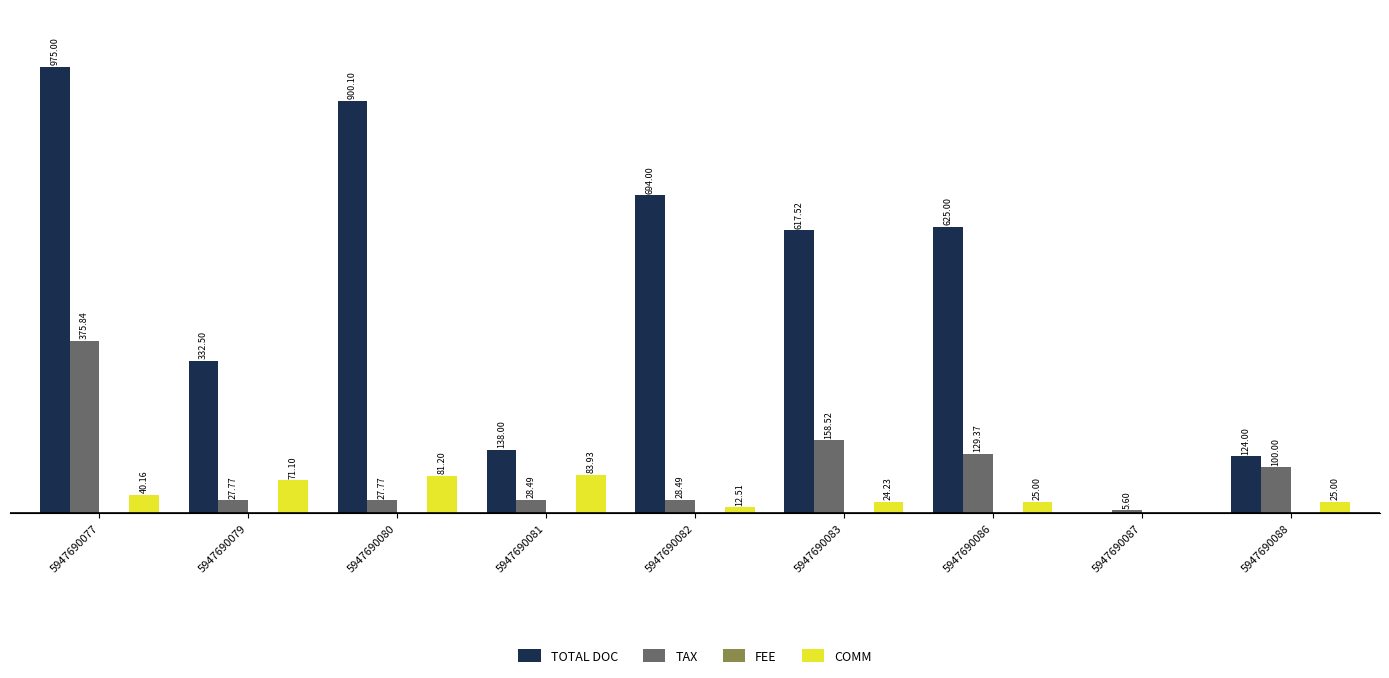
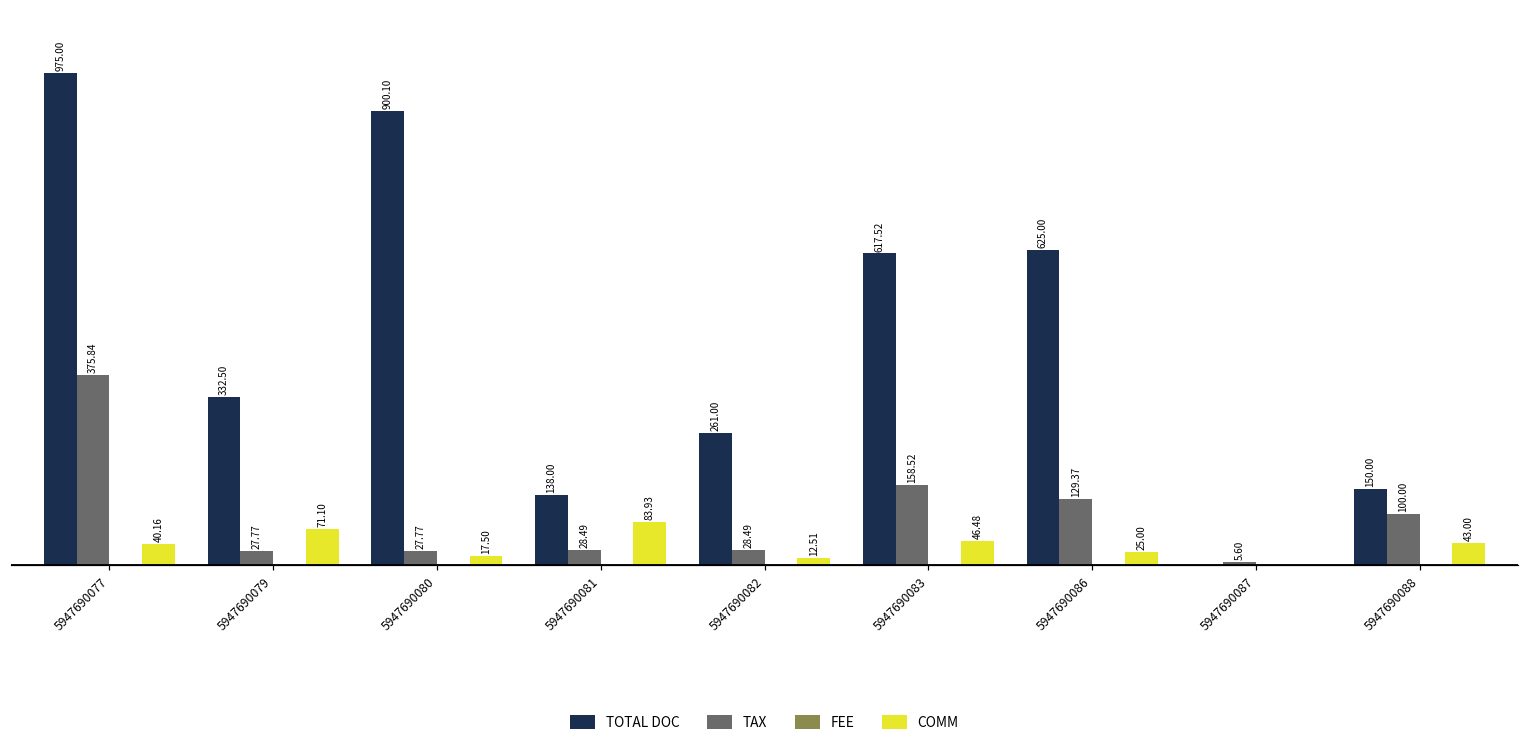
  {
    "TOTAL DOC": {
      "5947690077": 975.00,
      "5947690079": 332.50,
      "5947690080": 900.10,
      "5947690081": 138.00,
-     "5947690082": 694.00,
+     "5947690082": 261.00,
      "5947690083": 617.52,
      "5947690086": 625.00,
-     "5947690088": 124.00
+     "5947690088": 150.00
    },
    "COMM": {
      "5947690077": 40.16,
      "5947690079": 71.10,
-     "5947690080": 81.20,
+     "5947690080": 17.50,
      "5947690081": 83.93,
      "5947690082": 12.51,
-     "5947690083": 24.23,
+     "5947690083": 46.48,
      "5947690086": 25.00,
-     "5947690088": 25.00
+     "5947690088": 43.00
    }
  }
